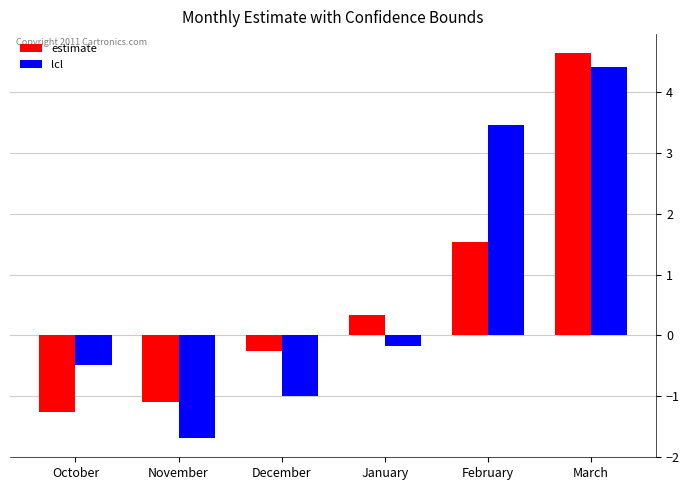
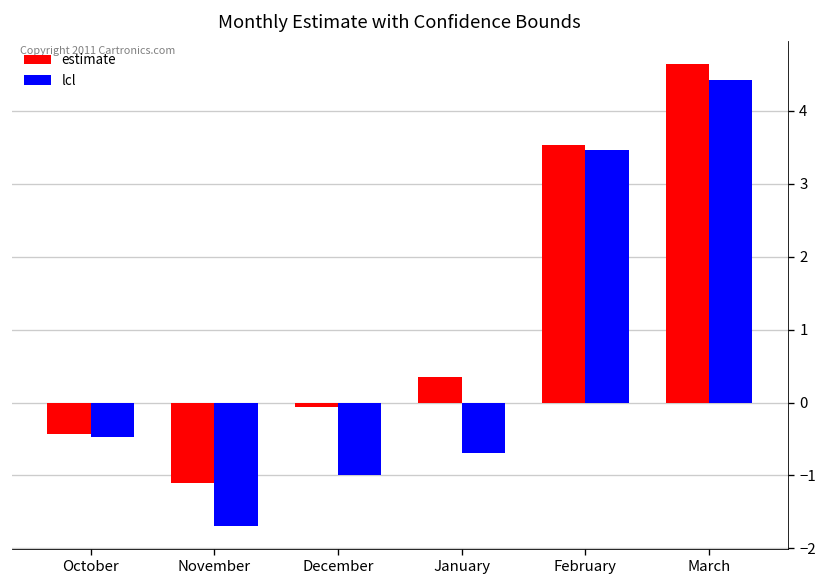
  {
    "estimate": {
-     "October": -1.3,
+     "October": -0.4,
      "November": -1.1,
-     "December": -0.3,
+     "December": -0.1,
      "January": 0.3,
-     "February": 1.5,
+     "February": 3.5,
      "March": 4.6
    },
    "lcl": {
      "October": -0.5,
      "November": -1.7,
      "December": -1.0,
-     "January": -0.2,
+     "January": -0.7,
      "February": 3.5,
      "March": 4.4
    }
  }
